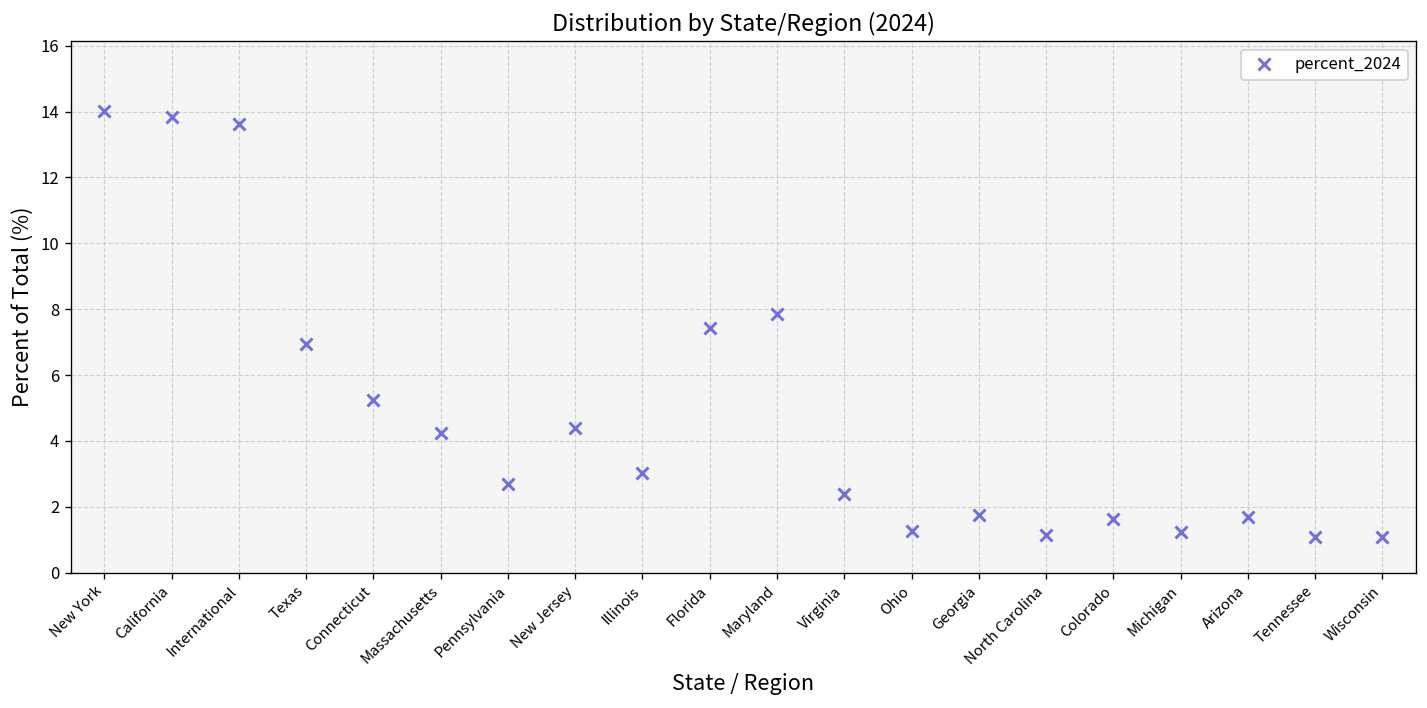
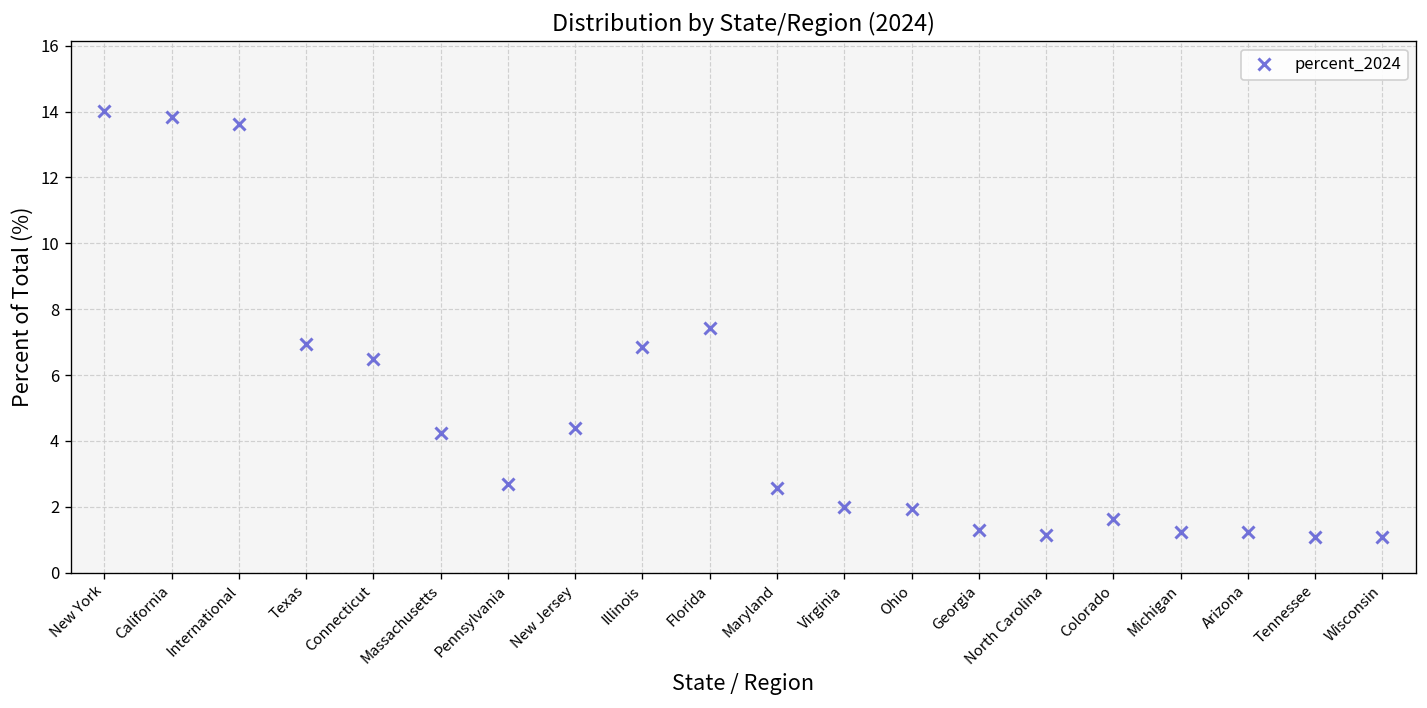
  {
    "New York": 14.0,
    "California": 13.8,
    "International": 13.6,
    "Texas": 6.9,
-   "Connecticut": 5.3,
+   "Connecticut": 6.5,
    "Massachusetts": 4.2,
    "Pennsylvania": 2.7,
    "New Jersey": 4.4,
-   "Illinois": 3.0,
+   "Illinois": 6.9,
    "Florida": 7.4,
-   "Maryland": 7.9,
-   "Virginia": 2.4,
-   "Ohio": 1.3,
-   "Georgia": 1.7,
+   "Maryland": 2.6,
+   "Virginia": 2.0,
+   "Ohio": 1.9,
+   "Georgia": 1.3,
    "North Carolina": 1.2,
    "Colorado": 1.6,
    "Michigan": 1.2,
-   "Arizona": 1.7,
+   "Arizona": 1.2,
    "Tennessee": 1.1,
    "Wisconsin": 1.1
  }
